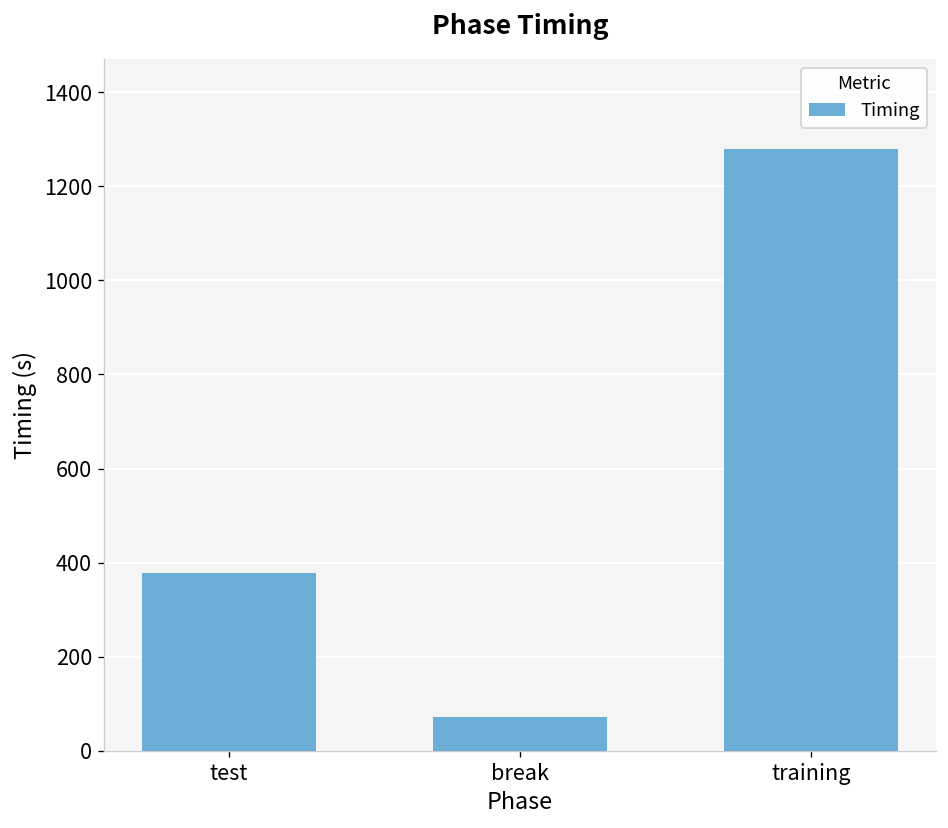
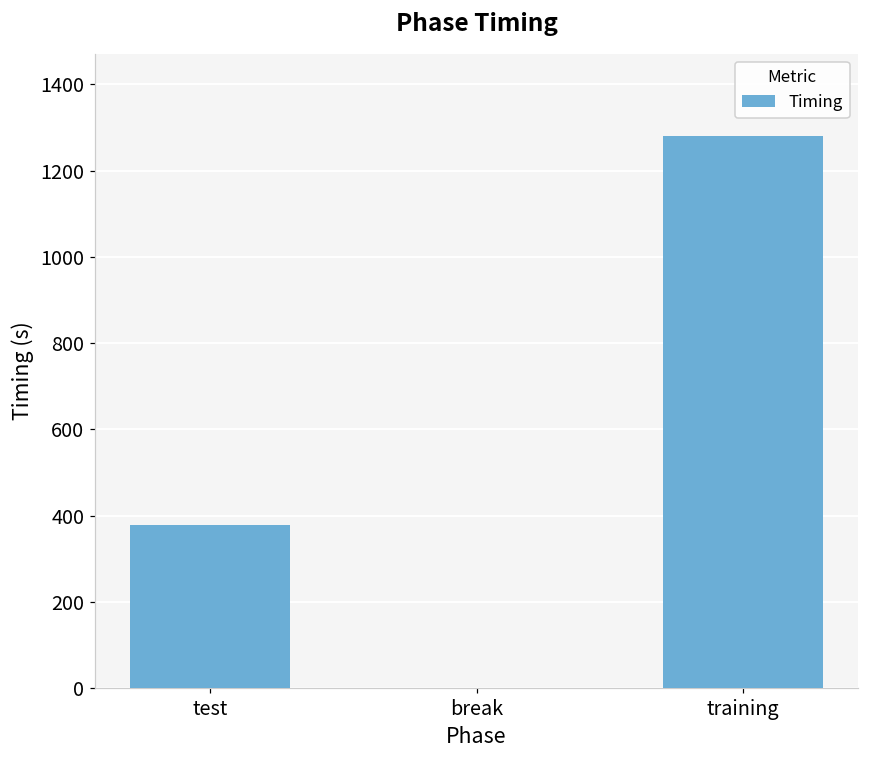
  {
    "test": 380,
-   "break": 70,
+   "break": 0,
    "training": 1280
  }
